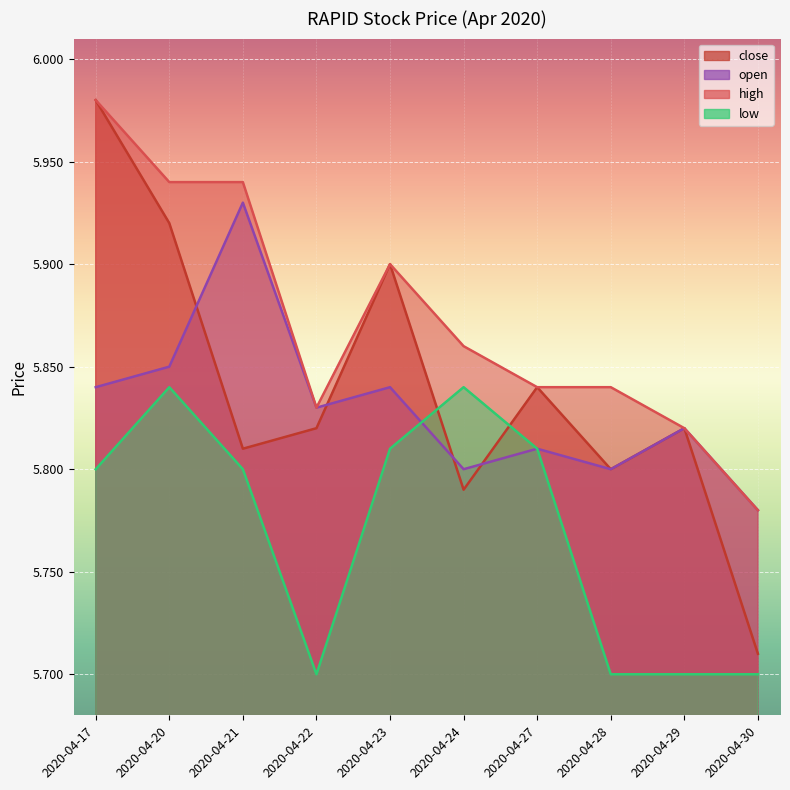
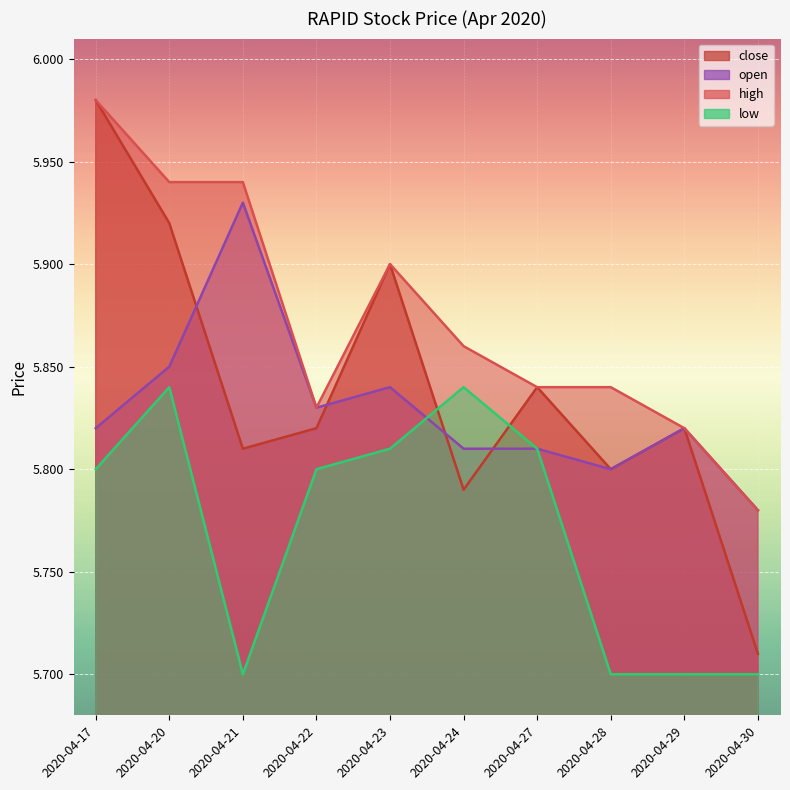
  {
    "open": {
-     "2020-04-17": 5.84,
+     "2020-04-17": 5.82,
      "2020-04-20": 5.85,
      "2020-04-21": 5.93,
      "2020-04-23": 5.84,
-     "2020-04-24": 5.80
+     "2020-04-24": 5.81
    },
    "low": {
      "2020-04-17": 5.8,
      "2020-04-20": 5.840,
-     "2020-04-21": 5.8,
-     "2020-04-22": 5.7,
+     "2020-04-21": 5.7,
+     "2020-04-22": 5.8,
      "2020-04-23": 5.810,
      "2020-04-24": 5.840,
      "2020-04-28": 5.7,
      "2020-04-29": 5.7,
      "2020-04-30": 5.7
    }
  }
